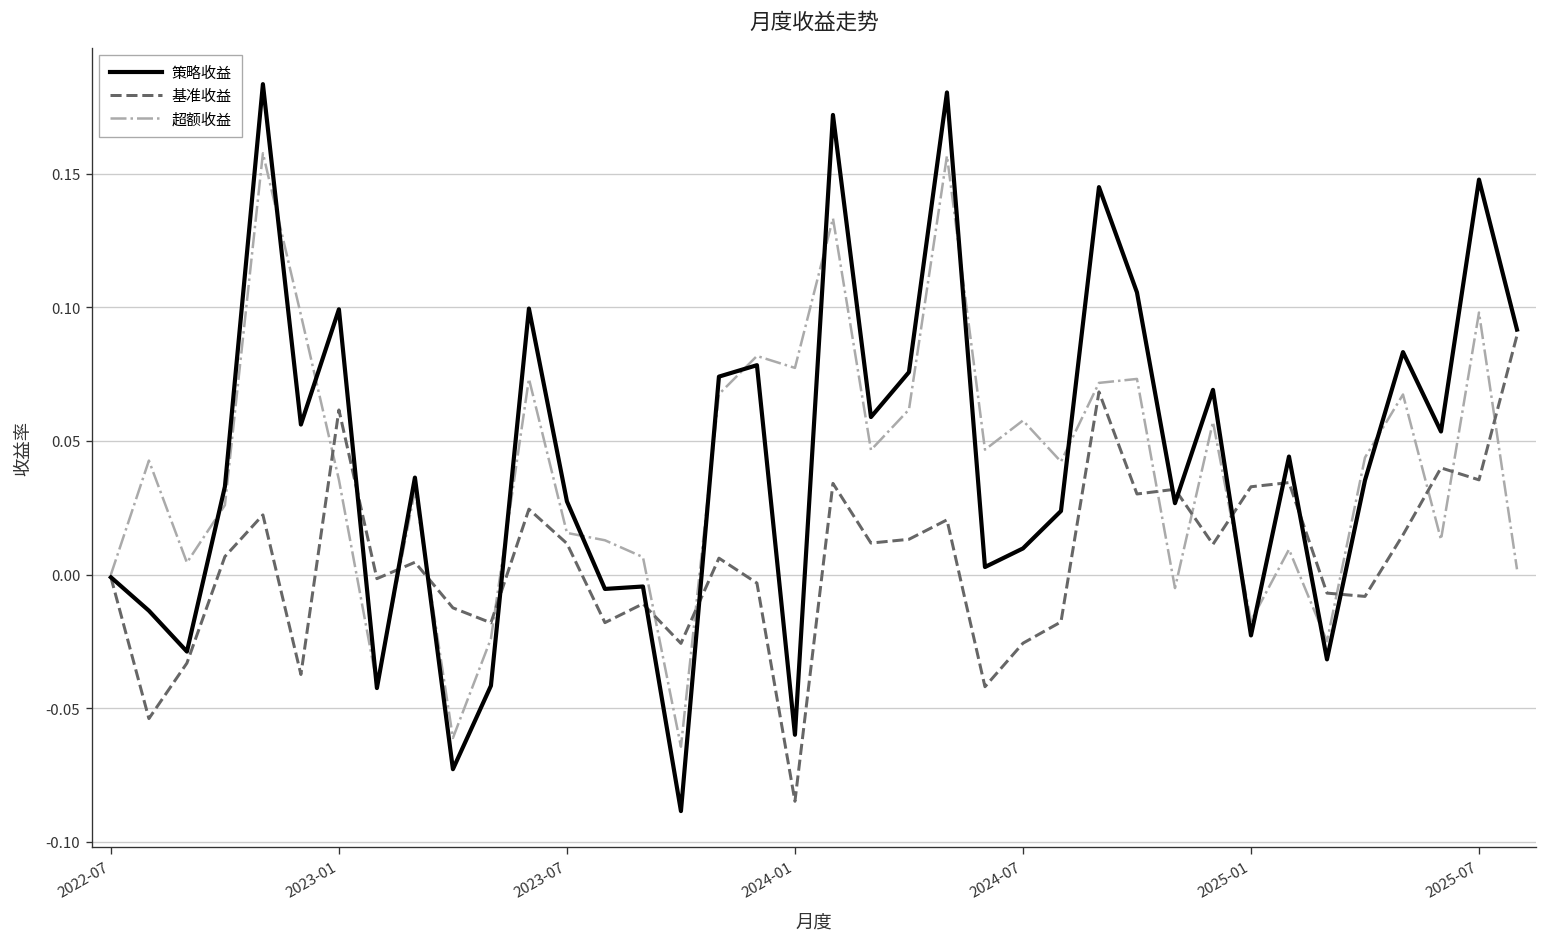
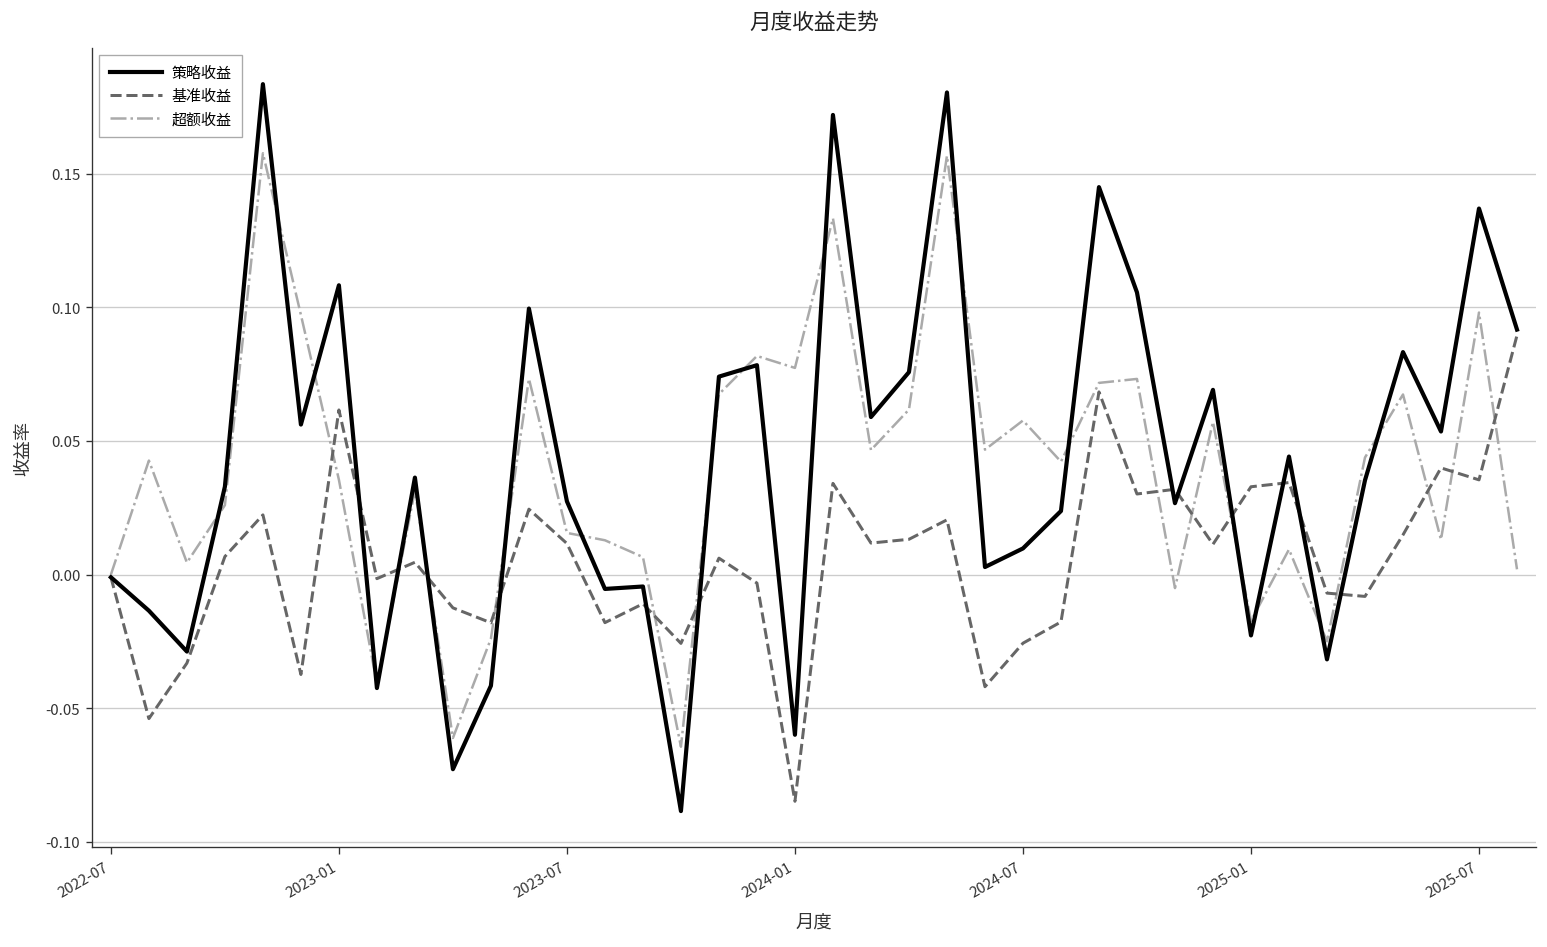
  {
    "策略收益": {
-     "2023-01": 0.099,
+     "2023-01": 0.108,
      "2023-07": 0.027,
      "2024-01": -0.060,
      "2024-07": 0.010,
      "2025-01": -0.023,
-     "2025-07": 0.148
+     "2025-07": 0.137
    },
    "基准收益": {
      "2023-01": 0.062,
      "2023-07": 0.012,
      "2024-01": -0.085,
      "2024-07": -0.026,
      "2025-01": 0.033,
      "2025-07": 0.035
    },
    "超额收益": {
      "2023-01": 0.035,
      "2023-07": 0.016,
      "2024-01": 0.077,
      "2024-07": 0.058,
      "2025-01": -0.017,
      "2025-07": 0.098
    }
  }
